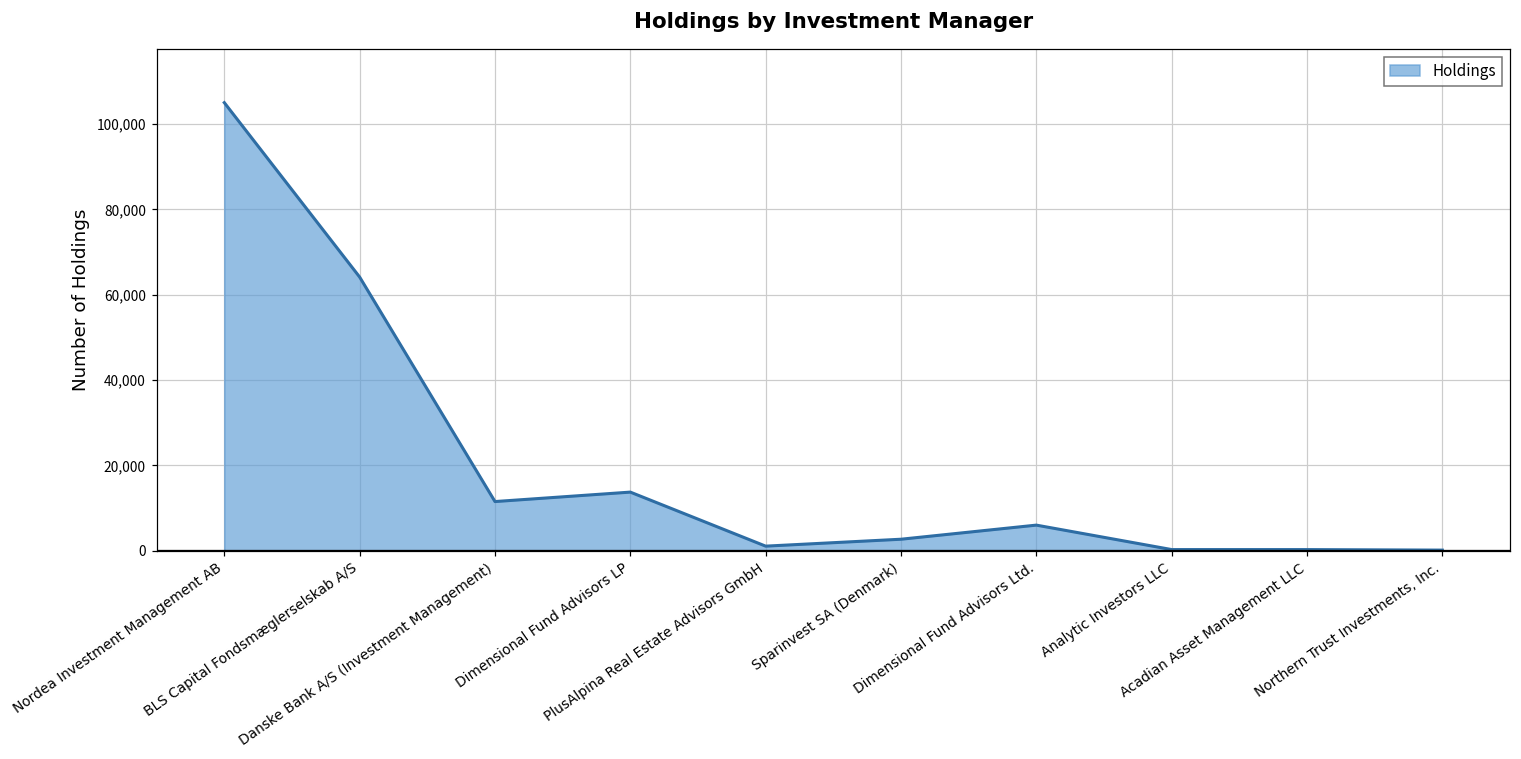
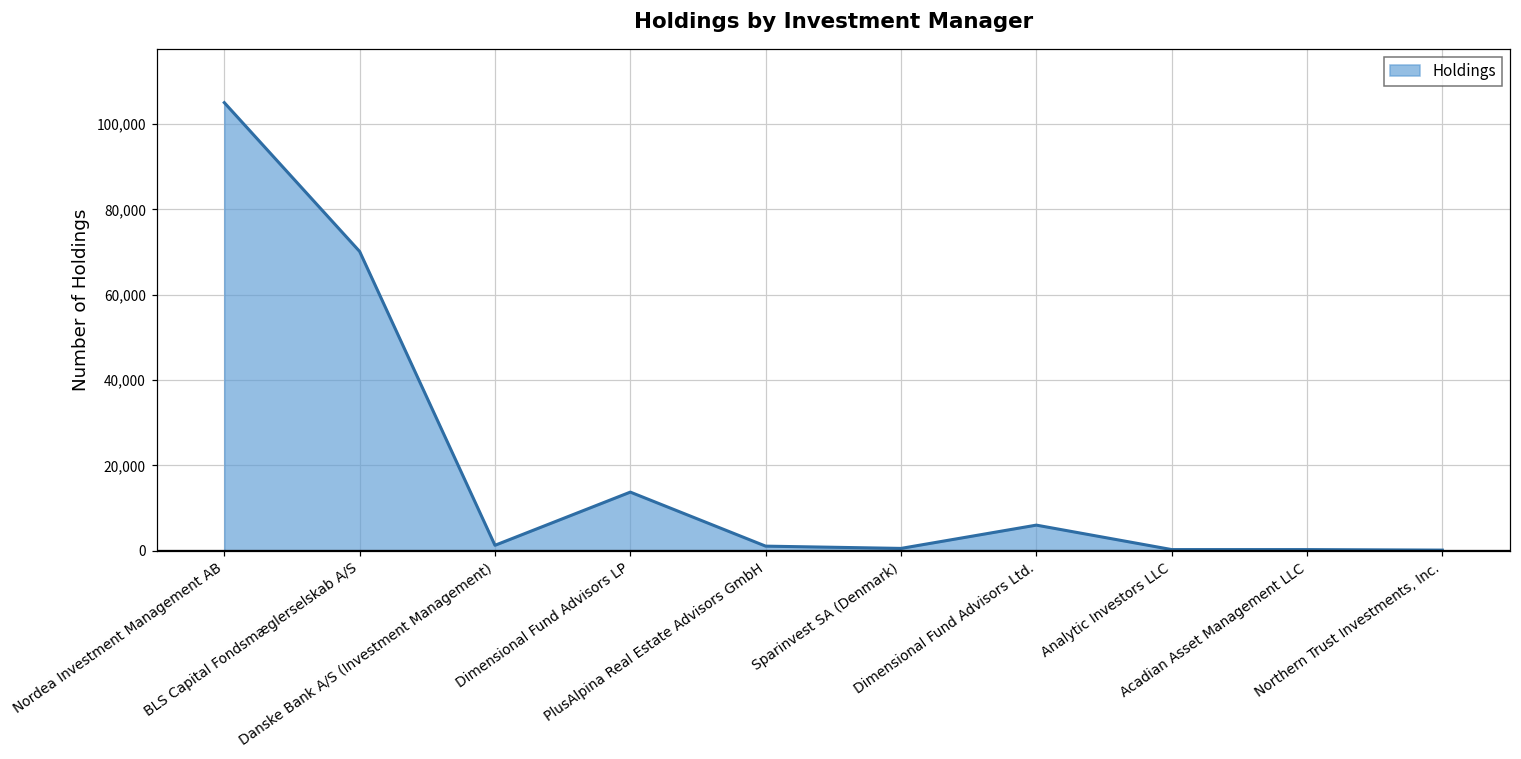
  {
    "Nordea Investment Management AB": "105,000",
-   "BLS Capital Fondsmæglerselskab A/S": "64,000",
-   "Danske Bank A/S (Investment Management)": "11,000",
+   "BLS Capital Fondsmæglerselskab A/S": "70,000",
+   "Danske Bank A/S (Investment Management)": "1,000",
    "Dimensional Fund Advisors LP": "14,000",
    "PlusAlpina Real Estate Advisors GmbH": "1,000",
-   "Sparinvest SA (Denmark)": "3,000",
+   "Sparinvest SA (Denmark)": "1,000",
    "Dimensional Fund Advisors Ltd.": "6,000",
    "Analytic Investors LLC": "0",
    "Acadian Asset Management LLC": "0",
    "Northern Trust Investments, Inc.": "0"
  }
